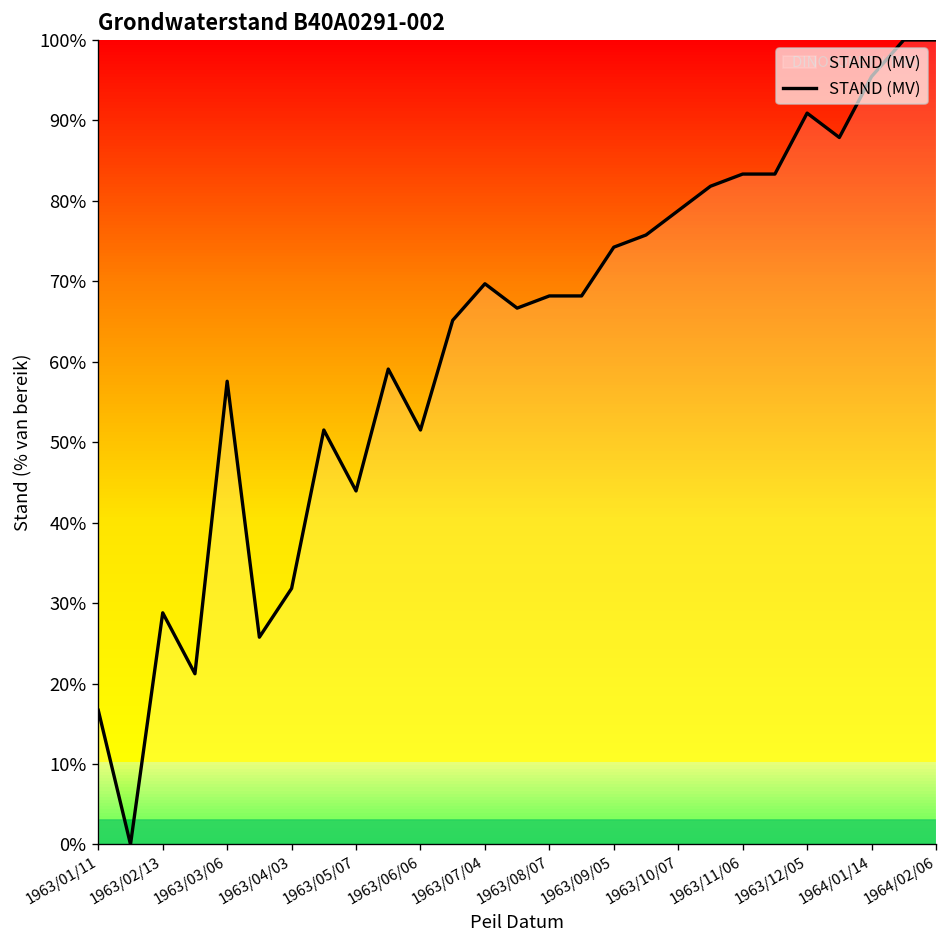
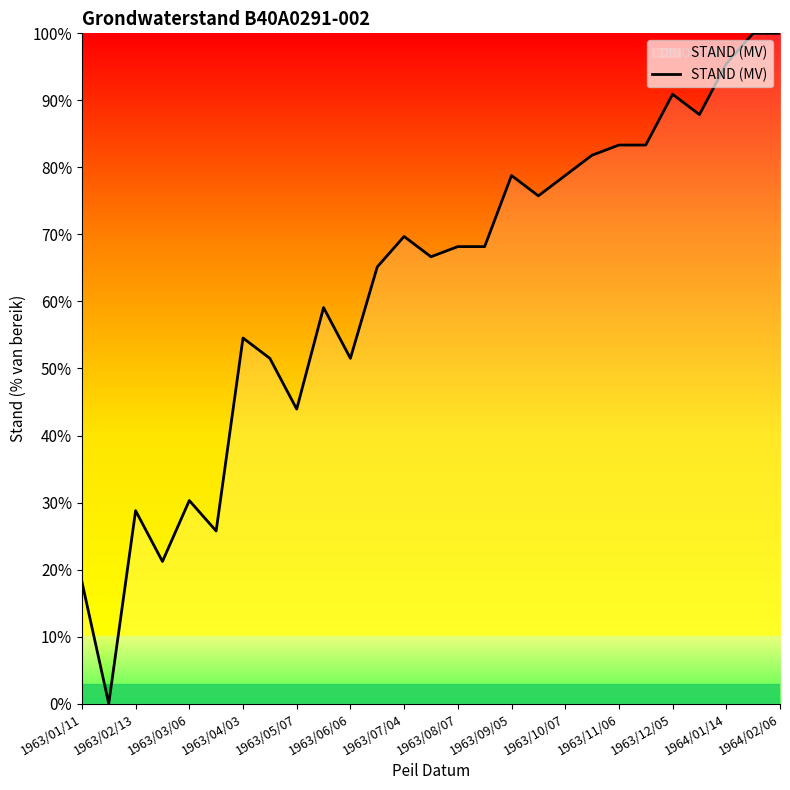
  {
-   "1963/01/11": "17%",
+   "1963/01/11": "18%",
    "1963/02/13": "29%",
-   "1963/03/06": "58%",
-   "1963/04/03": "32%",
+   "1963/03/06": "30%",
+   "1963/04/03": "55%",
    "1963/05/07": "44%",
    "1963/06/06": "52%",
    "1963/07/04": "70%",
    "1963/08/07": "68%",
-   "1963/09/05": "74%",
+   "1963/09/05": "79%",
    "1963/10/07": "79%",
    "1963/11/06": "83%",
    "1963/12/05": "91%",
    "1964/02/06": "100%"
  }
